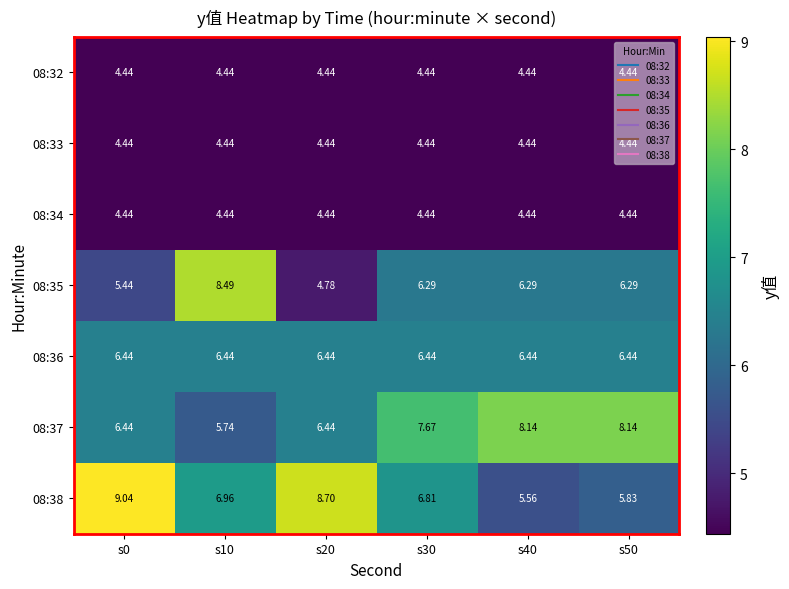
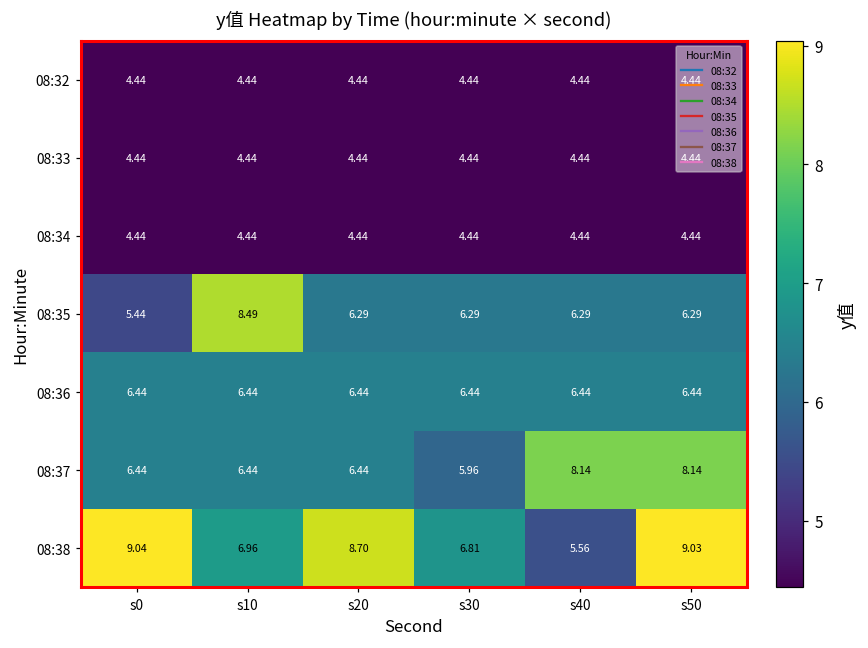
  {
    "08:32": {
      "s0": 4.44,
      "s10": 4.44,
      "s20": 4.44,
      "s30": 4.44,
      "s40": 4.44
    },
    "08:33": {
      "s0": 4.44,
      "s10": 4.44,
      "s20": 4.44,
      "s30": 4.44,
      "s40": 4.44
    },
    "08:34": {
      "s0": 4.44,
      "s10": 4.44,
      "s20": 4.44,
      "s30": 4.44,
      "s40": 4.44,
      "s50": 4.44
    },
    "08:35": {
      "s0": 5.44,
      "s10": 8.49,
-     "s20": 4.78,
+     "s20": 6.29,
      "s30": 6.29,
      "s40": 6.29,
      "s50": 6.29
    },
    "08:36": {
      "s0": 6.44,
      "s10": 6.44,
      "s20": 6.44,
      "s30": 6.44,
      "s40": 6.44,
      "s50": 6.44
    },
    "08:37": {
      "s0": 6.44,
-     "s10": 5.74,
+     "s10": 6.44,
      "s20": 6.44,
-     "s30": 7.67,
+     "s30": 5.96,
      "s40": 8.14,
      "s50": 8.14
    },
    "08:38": {
      "s0": 9.04,
      "s10": 6.96,
      "s20": 8.70,
      "s30": 6.81,
      "s40": 5.56,
-     "s50": 5.83
+     "s50": 9.03
    }
  }
